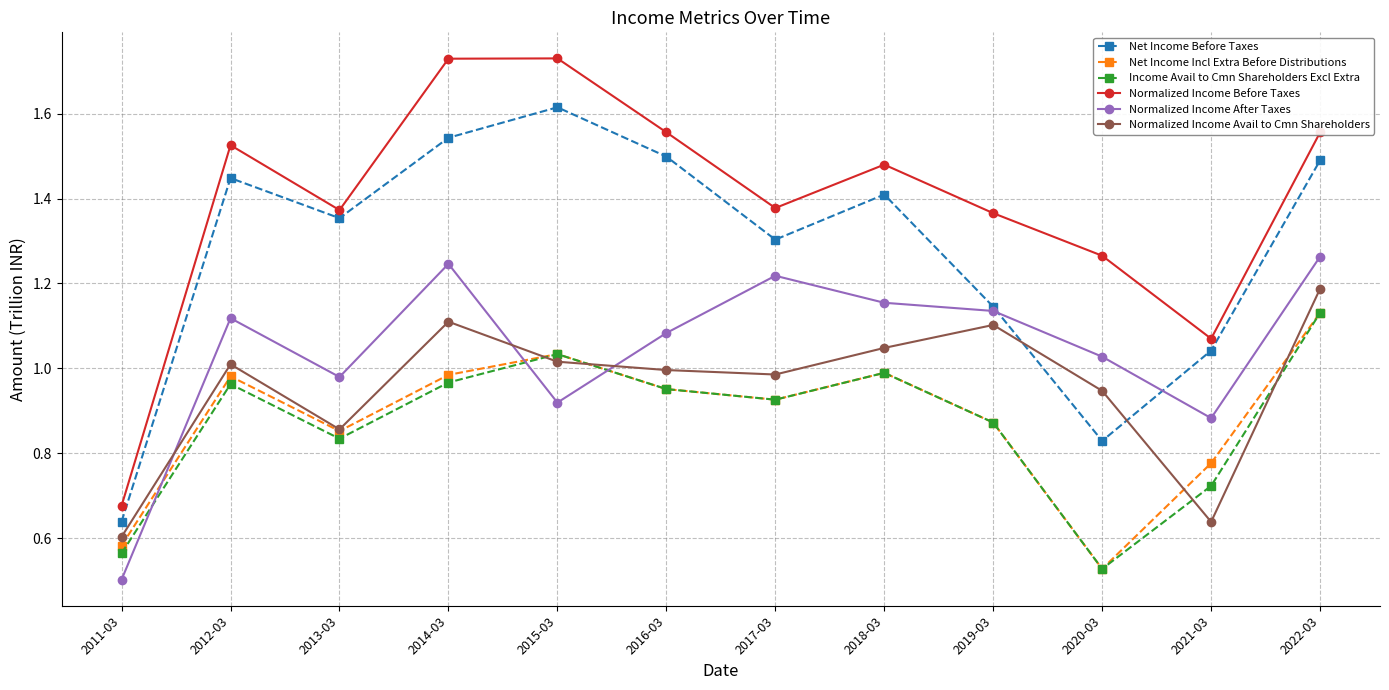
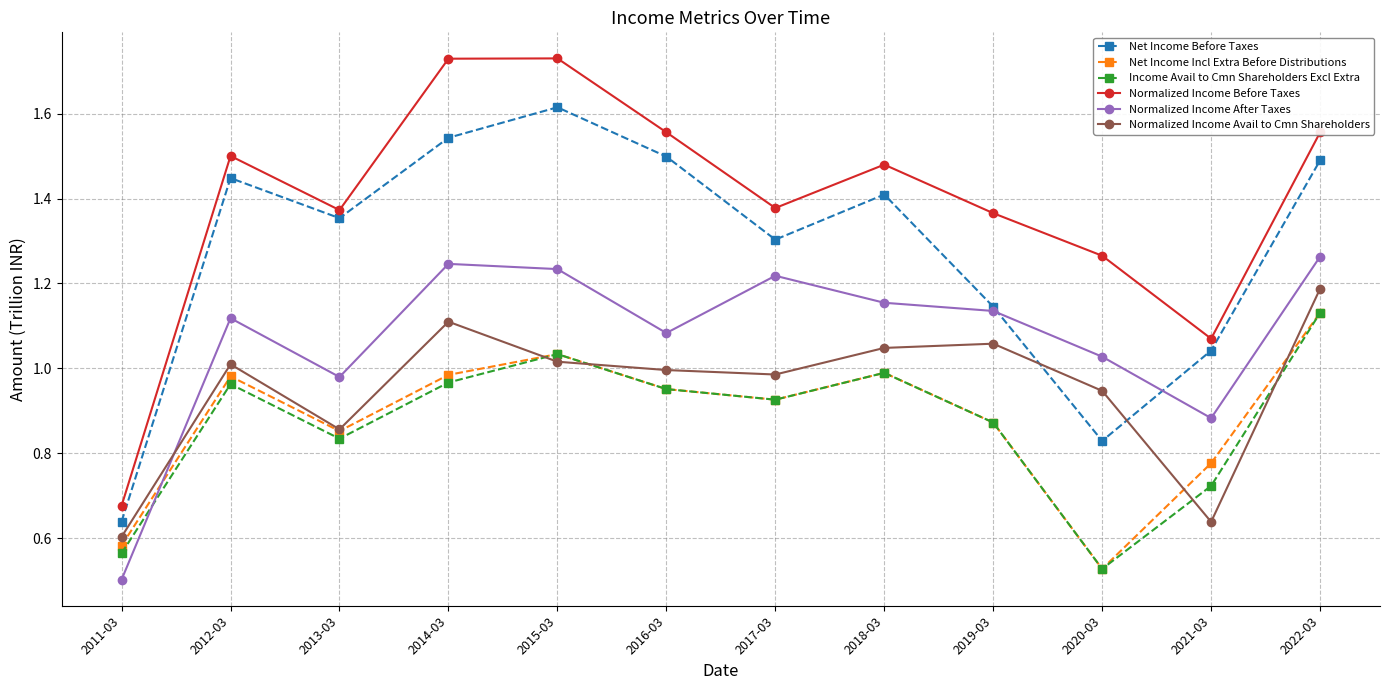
  {
    "Net Income Before Taxes": {
      "2011-03": 0.64,
      "2012-03": 1.45,
      "2013-03": 1.35,
      "2014-03": 1.54,
      "2015-03": 1.61,
      "2016-03": 1.50,
      "2017-03": 1.30,
      "2018-03": 1.41,
      "2019-03": 1.15,
      "2020-03": 0.83,
      "2021-03": 1.04,
      "2022-03": 1.49
    },
    "Net Income Incl Extra Before Distributions": {
      "2011-03": 0.58,
      "2012-03": 0.98,
      "2014-03": 0.98,
      "2021-03": 0.78
    },
    "Income Avail to Cmn Shareholders Excl Extra": {
      "2011-03": 0.56,
      "2012-03": 0.96,
      "2013-03": 0.83,
      "2014-03": 0.97,
      "2021-03": 0.72
    },
    "Normalized Income Before Taxes": {
      "2011-03": 0.68,
-     "2012-03": 1.53,
+     "2012-03": 1.50,
      "2013-03": 1.37,
      "2014-03": 1.73,
      "2015-03": 1.73,
      "2016-03": 1.56,
      "2017-03": 1.38,
      "2018-03": 1.48,
      "2019-03": 1.37,
      "2020-03": 1.27,
      "2021-03": 1.07
    },
    "Normalized Income After Taxes": {
      "2011-03": 0.50,
      "2012-03": 1.12,
      "2013-03": 0.98,
      "2014-03": 1.25,
-     "2015-03": 0.92,
+     "2015-03": 1.23,
      "2016-03": 1.08,
      "2017-03": 1.22,
      "2018-03": 1.15,
      "2019-03": 1.14,
      "2020-03": 1.03,
      "2021-03": 0.88,
      "2022-03": 1.26
    },
    "Normalized Income Avail to Cmn Shareholders": {
      "2011-03": 0.60,
      "2012-03": 1.01,
      "2014-03": 1.11,
      "2015-03": 1.02,
      "2016-03": 1.00,
      "2017-03": 0.99,
      "2018-03": 1.05,
-     "2019-03": 1.10,
+     "2019-03": 1.06,
      "2020-03": 0.95,
      "2021-03": 0.64,
      "2022-03": 1.19
    }
  }
